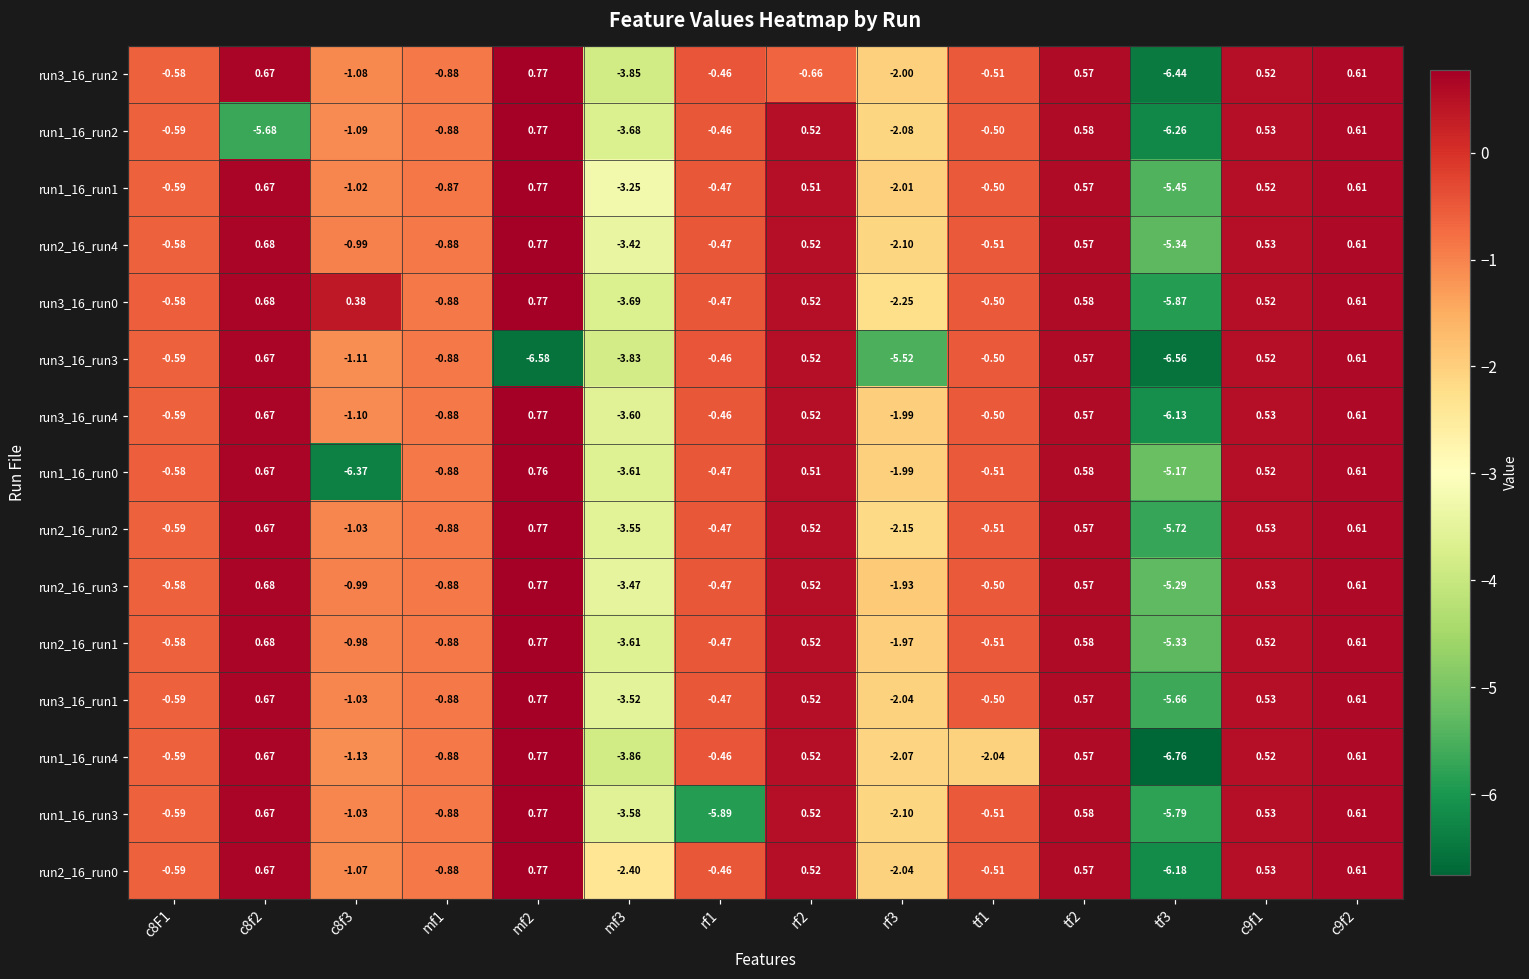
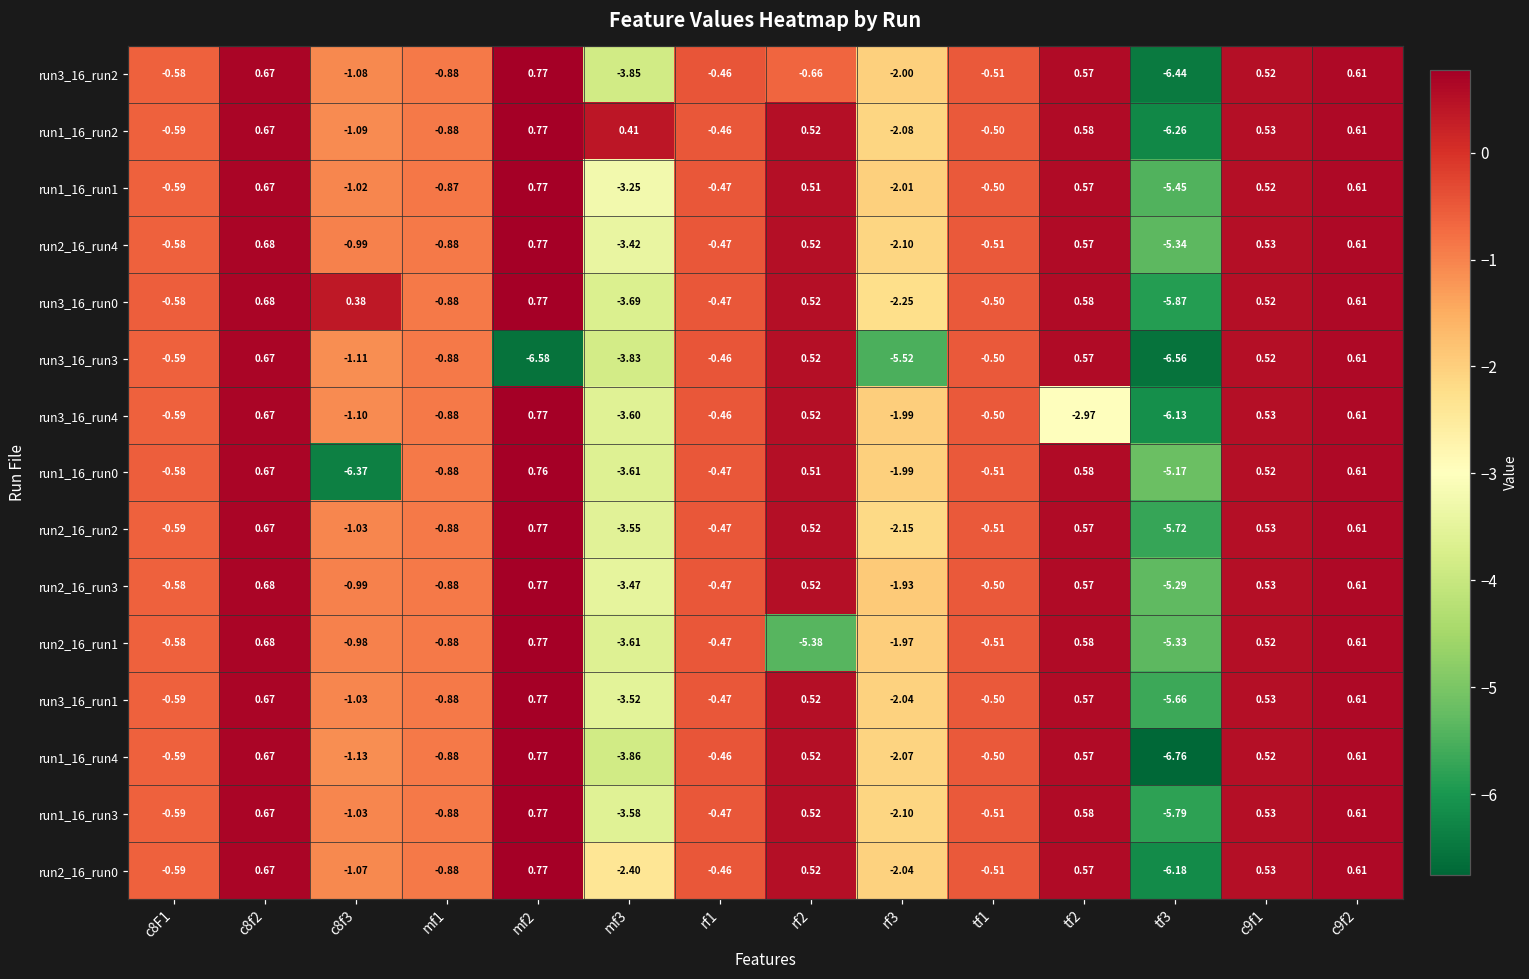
  {
    "run1_16_run2": {
      "c8F1": -0.59,
-     "c8f2": -5.68,
+     "c8f2": 0.67,
      "c8f3": -1.09,
      "mf1": -0.88,
      "mf2": 0.77,
-     "mf3": -3.68,
+     "mf3": 0.41,
      "rf1": -0.46,
      "rf2": 0.52,
      "rf3": -2.08,
      "tf1": -0.50,
      "tf2": 0.58,
      "tf3": -6.26,
      "c9f1": 0.53,
      "c9f2": 0.61
    },
    "run3_16_run4": {
      "c8F1": -0.59,
      "c8f2": 0.67,
      "c8f3": -1.10,
      "mf1": -0.88,
      "mf2": 0.77,
      "mf3": -3.60,
      "rf1": -0.46,
      "rf2": 0.52,
      "rf3": -1.99,
      "tf1": -0.50,
-     "tf2": 0.57,
+     "tf2": -2.97,
      "tf3": -6.13,
      "c9f1": 0.53,
      "c9f2": 0.61
    },
    "run2_16_run1": {
      "c8F1": -0.58,
      "c8f2": 0.68,
      "c8f3": -0.98,
      "mf1": -0.88,
      "mf2": 0.77,
      "mf3": -3.61,
      "rf1": -0.47,
-     "rf2": 0.52,
+     "rf2": -5.38,
      "rf3": -1.97,
      "tf1": -0.51,
      "tf2": 0.58,
      "tf3": -5.33,
      "c9f1": 0.52,
      "c9f2": 0.61
    },
    "run1_16_run4": {
      "c8F1": -0.59,
      "c8f2": 0.67,
      "c8f3": -1.13,
      "mf1": -0.88,
      "mf2": 0.77,
      "mf3": -3.86,
      "rf1": -0.46,
      "rf2": 0.52,
      "rf3": -2.07,
-     "tf1": -2.04,
+     "tf1": -0.50,
      "tf2": 0.57,
      "tf3": -6.76,
      "c9f1": 0.52,
      "c9f2": 0.61
    },
    "run1_16_run3": {
      "c8F1": -0.59,
      "c8f2": 0.67,
      "c8f3": -1.03,
      "mf1": -0.88,
      "mf2": 0.77,
      "mf3": -3.58,
-     "rf1": -5.89,
+     "rf1": -0.47,
      "rf2": 0.52,
      "rf3": -2.10,
      "tf1": -0.51,
      "tf2": 0.58,
      "tf3": -5.79,
      "c9f1": 0.53,
      "c9f2": 0.61
    }
  }
